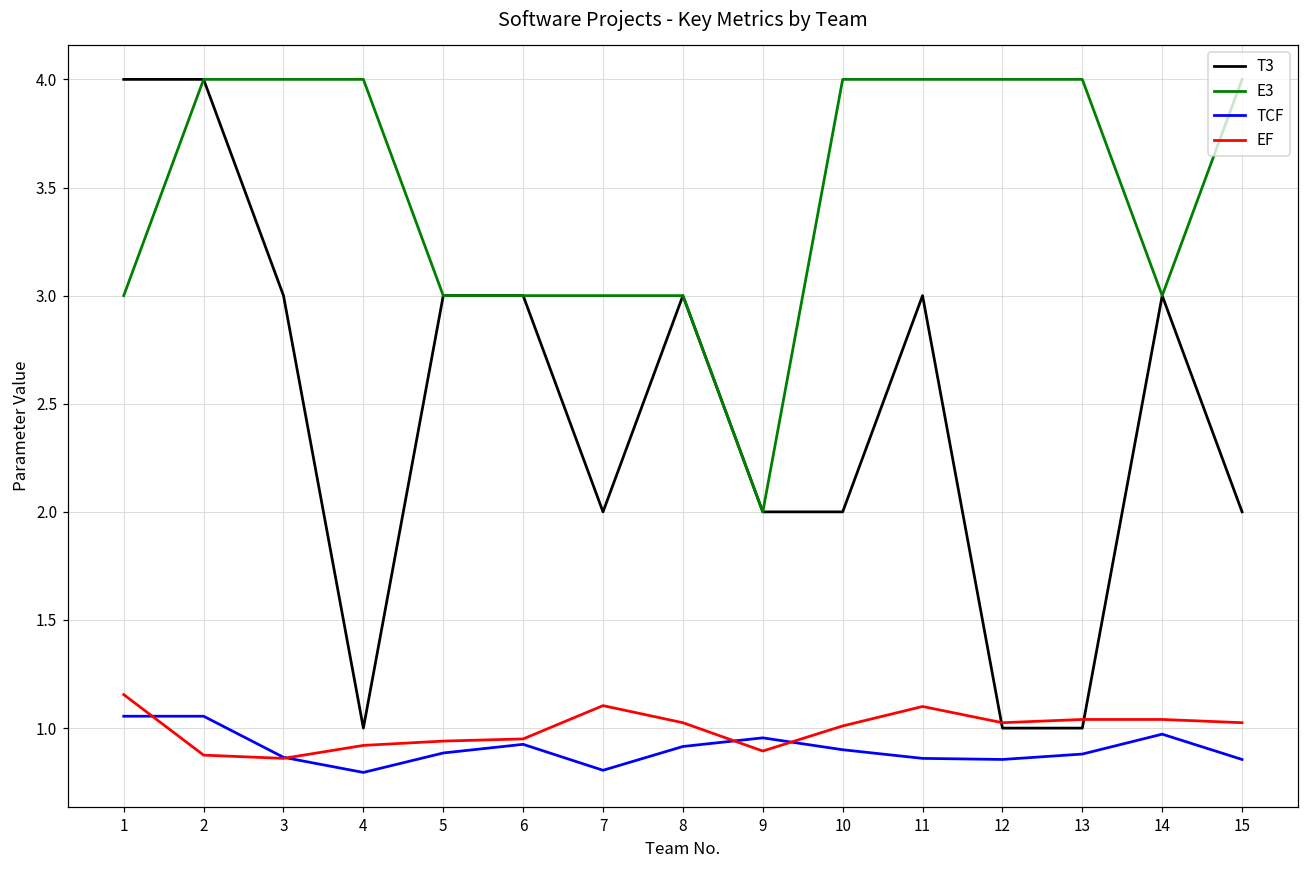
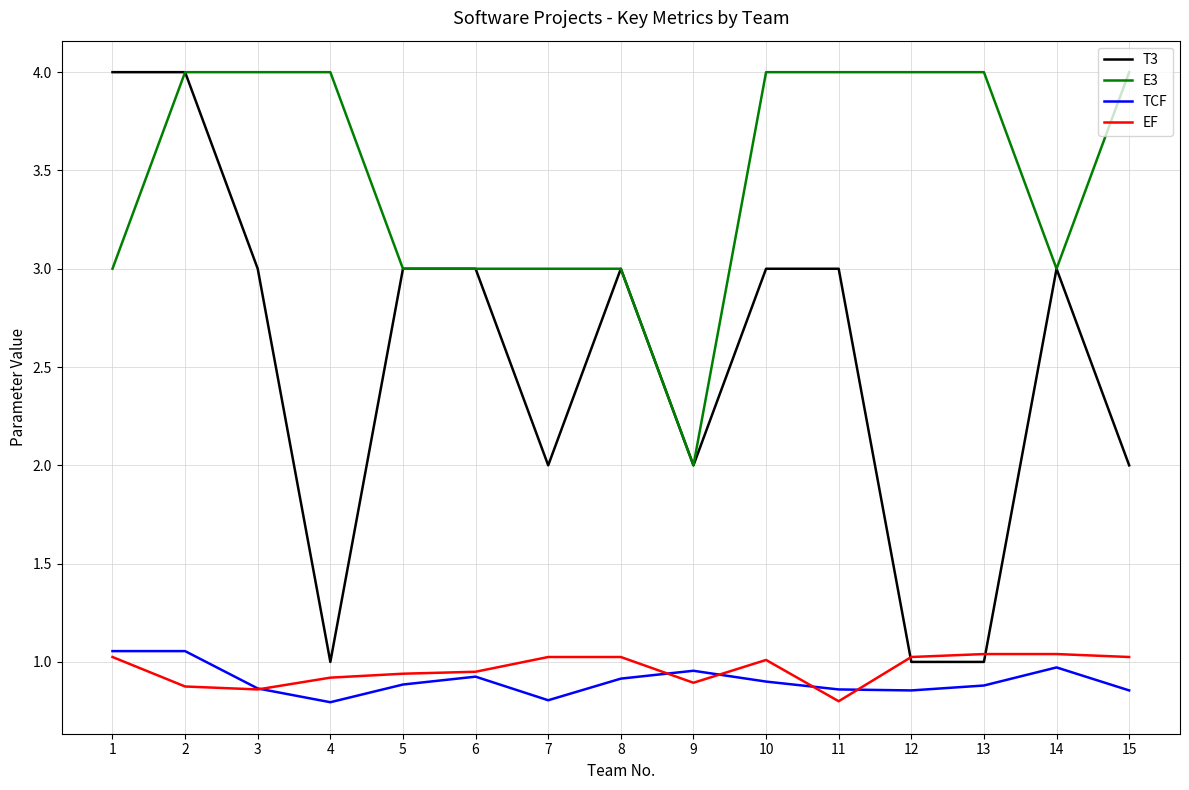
  {
    "T3": {
      "1": 4,
      "3": 3,
      "4": 1,
      "7": 2,
-     "10": 2,
+     "10": 3,
      "11": 3,
      "12": 1,
      "13": 1,
      "15": 2
    },
    "E3": {
      "1": 3.00,
      "3": 4.00,
      "4": 4.00,
      "7": 3.00,
      "10": 4.00,
      "11": 4.00,
      "12": 4.00,
      "13": 4.00
    },
    "TCF": {
      "1": 1.06,
      "2": 1.06,
      "4": 0.80,
      "5": 0.89,
      "6": 0.93,
      "7": 0.81,
      "8": 0.92,
      "9": 0.96,
      "10": 0.90,
      "11": 0.86,
      "12": 0.86,
      "13": 0.88,
      "14": 0.97,
      "15": 0.86
    },
    "EF": {
-     "1": 1.16,
+     "1": 1.03,
      "2": 0.88,
      "4": 0.92,
      "5": 0.94,
      "6": 0.95,
-     "7": 1.10,
+     "7": 1.03,
      "8": 1.03,
      "9": 0.89,
      "10": 1.01,
-     "11": 1.1,
+     "11": 0.8,
      "12": 1.03,
      "13": 1.04,
      "14": 1.04,
      "15": 1.03
    }
  }
